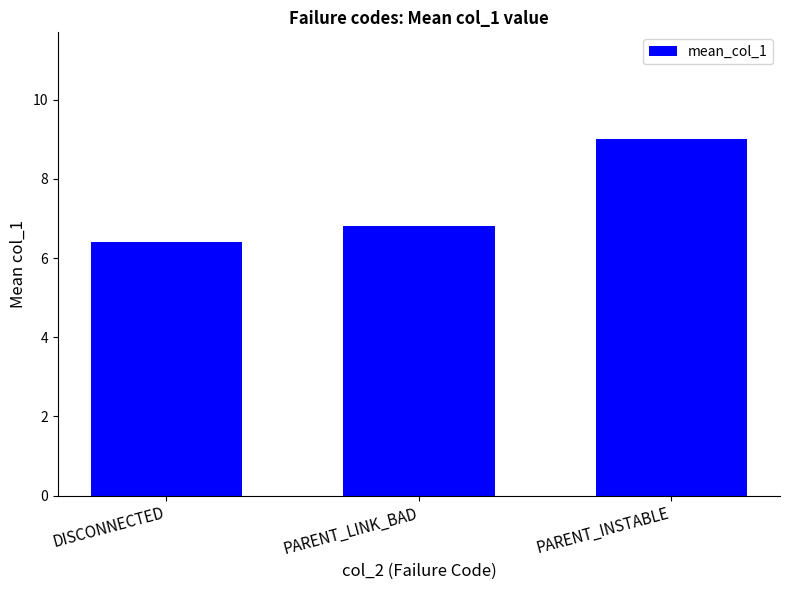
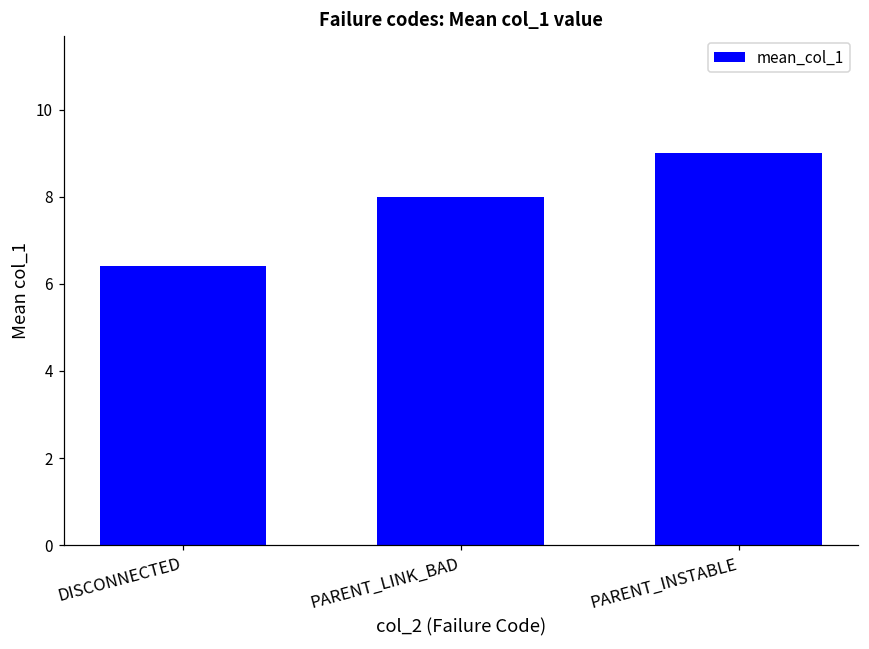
  {
    "DISCONNECTED": 6.4,
-   "PARENT_LINK_BAD": 6.8,
+   "PARENT_LINK_BAD": 8.0,
    "PARENT_INSTABLE": 9.0
  }
